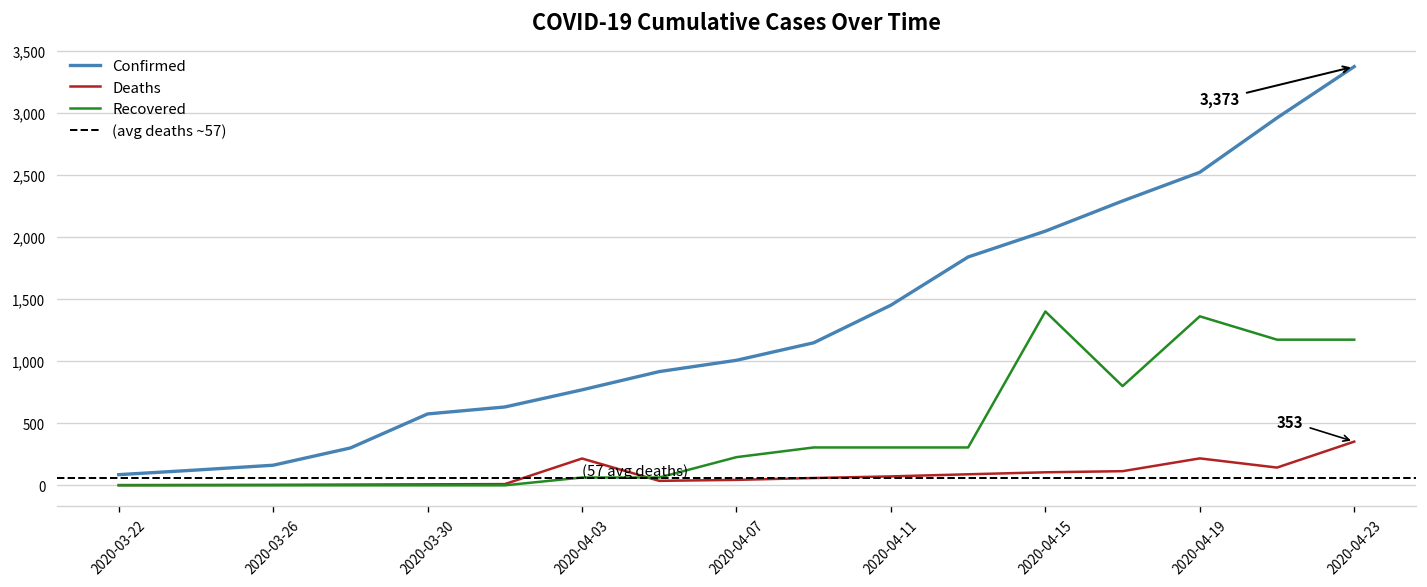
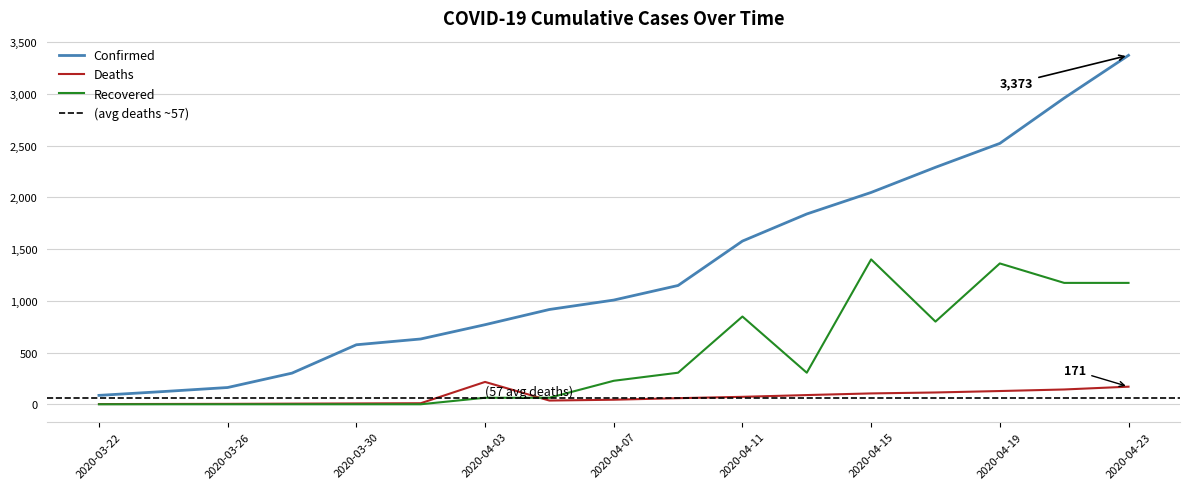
  {
    "Confirmed": {
      "2020-03-22": "90",
      "2020-03-26": "160",
      "2020-03-30": "580",
      "2020-04-03": "770",
      "2020-04-07": "1,010",
-     "2020-04-11": "1,450",
+     "2020-04-11": "1,580",
      "2020-04-15": "2,050",
      "2020-04-19": "2,520"
    },
    "Deaths": {
-     "2020-04-19": "220",
-     "2020-04-23": "353"
+     "2020-04-19": "130",
+     "2020-04-23": "171"
    },
    "Recovered": {
      "2020-04-07": "230",
-     "2020-04-11": "310",
+     "2020-04-11": "850",
      "2020-04-15": "1,400",
      "2020-04-19": "1,360",
      "2020-04-23": "1,170"
    }
  }
